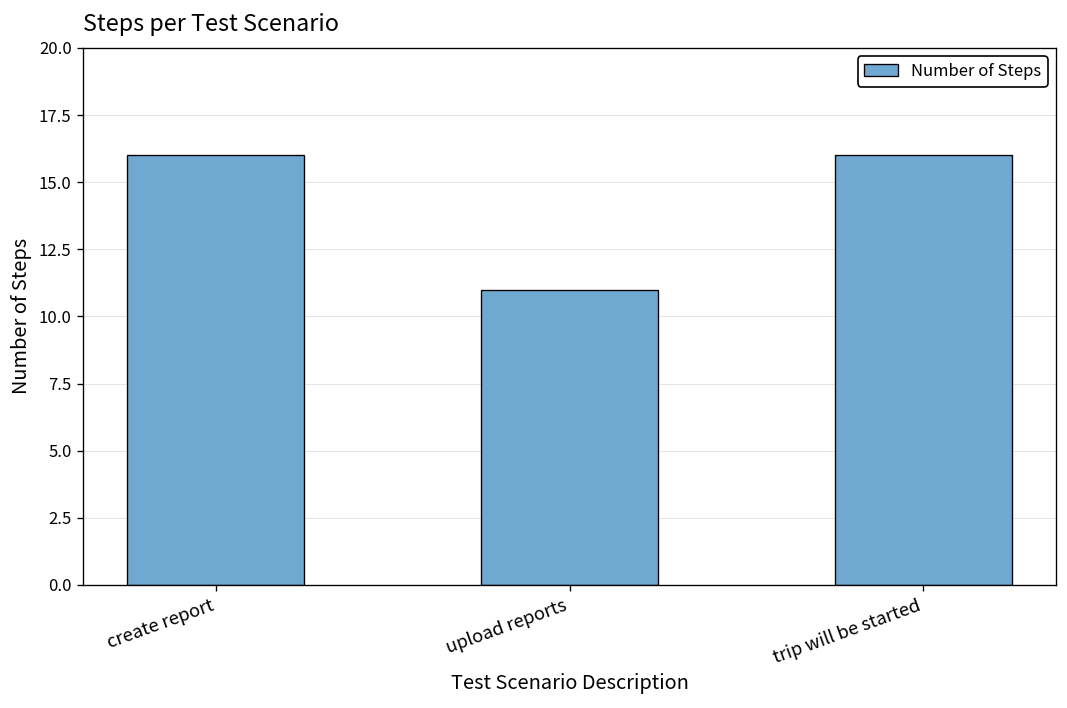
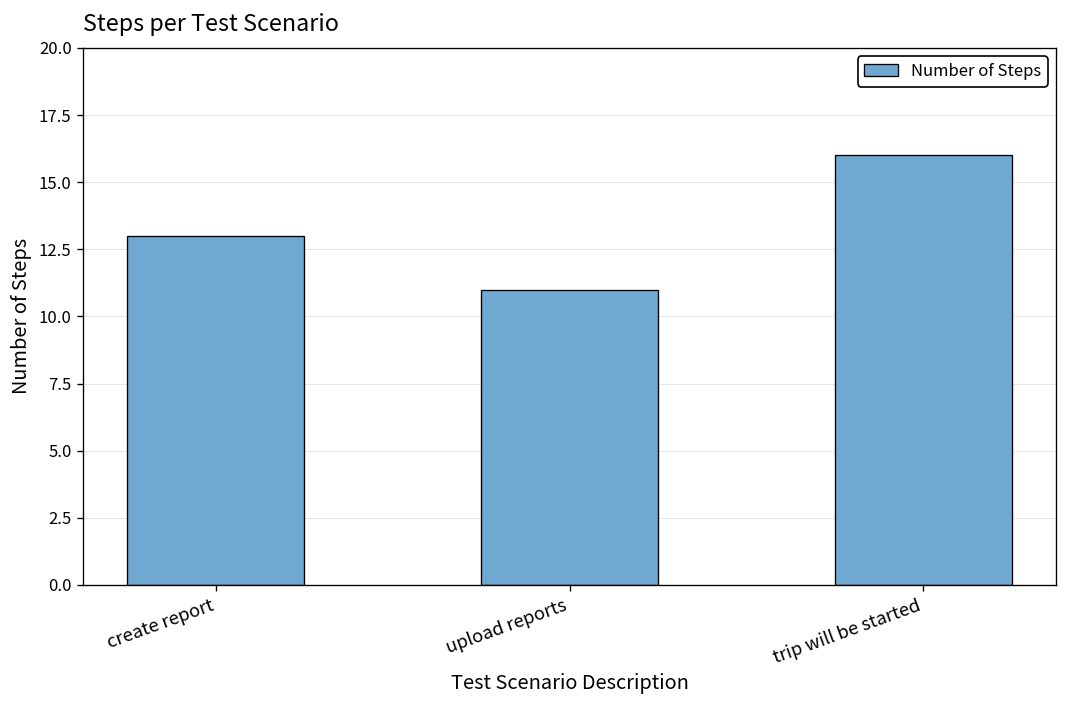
  {
-   "create report": 16,
+   "create report": 13,
    "upload reports": 11,
    "trip will be started": 16
  }
